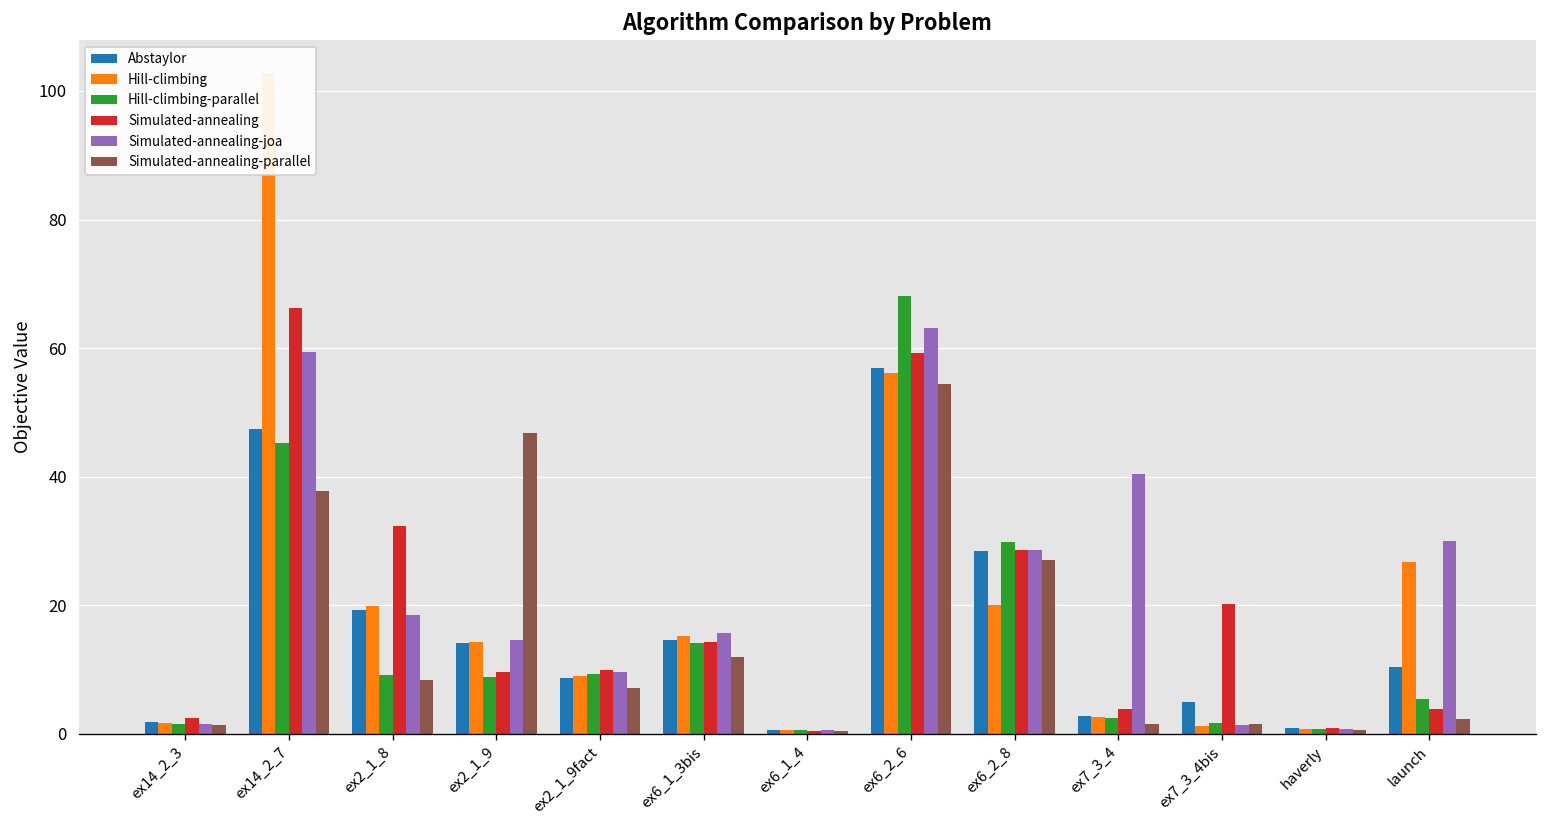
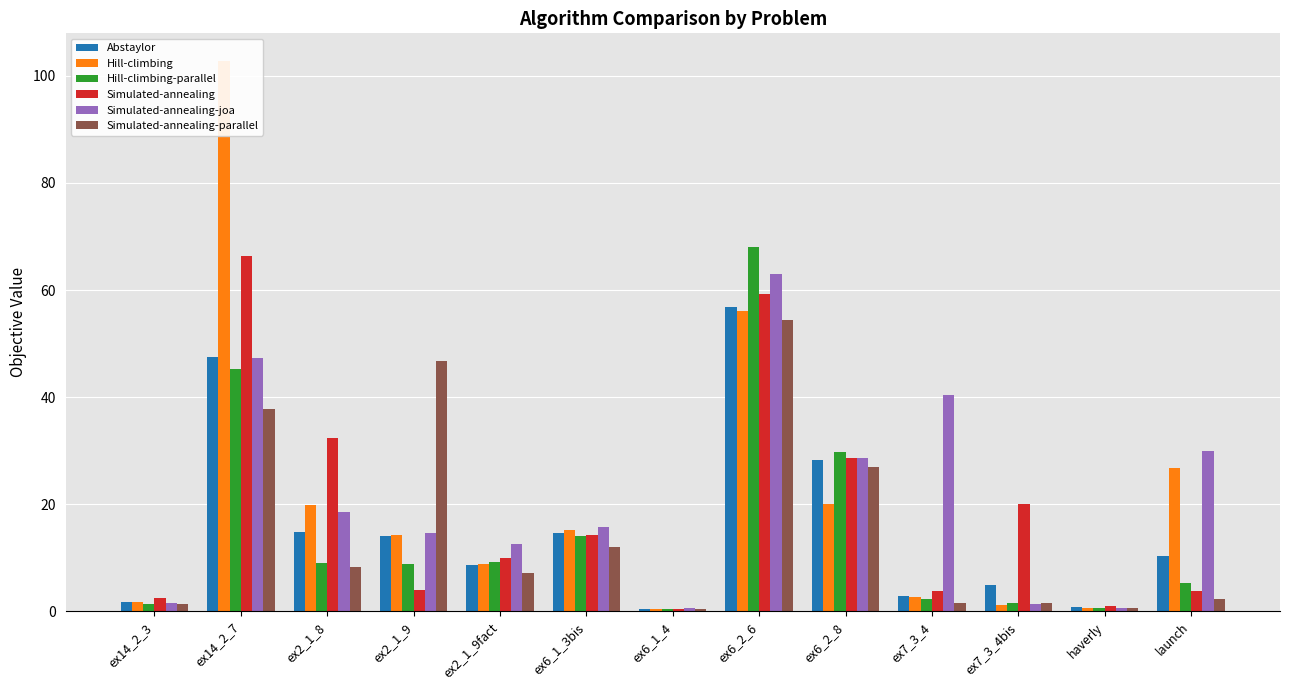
  {
    "Abstaylor": {
      "ex14_2_3": 2,
      "ex14_2_7": 47,
-     "ex2_1_8": 19,
+     "ex2_1_8": 15,
      "ex2_1_9": 14,
      "ex2_1_9fact": 9,
      "ex6_1_3bis": 15,
      "ex6_1_4": 1,
      "ex6_2_6": 57,
      "ex6_2_8": 28,
      "ex7_3_4": 3,
      "ex7_3_4bis": 5,
      "haverly": 1,
      "launch": 10
    },
    "Hill-climbing": {
      "ex14_2_3": 2,
      "ex2_1_8": 20,
      "ex2_1_9": 14,
      "ex2_1_9fact": 9,
      "ex6_1_3bis": 15,
      "ex6_1_4": 1,
      "ex6_2_6": 56,
      "ex6_2_8": 20,
      "ex7_3_4": 3,
      "ex7_3_4bis": 1,
      "haverly": 1,
      "launch": 27
    },
    "Hill-climbing-parallel": {
      "ex14_2_3": 1,
      "ex14_2_7": 45,
      "ex2_1_8": 9,
      "ex2_1_9": 9,
      "ex2_1_9fact": 9,
      "ex6_1_3bis": 14,
      "ex6_1_4": 1,
      "ex6_2_6": 68,
      "ex6_2_8": 30,
      "ex7_3_4": 2,
      "ex7_3_4bis": 2,
      "haverly": 1,
      "launch": 5
    },
    "Simulated-annealing": {
      "ex14_2_3": 2,
      "ex14_2_7": 66,
      "ex2_1_8": 32,
-     "ex2_1_9": 10,
+     "ex2_1_9": 4,
      "ex2_1_9fact": 10,
      "ex6_1_3bis": 14,
      "ex6_1_4": 0,
      "ex6_2_6": 59,
      "ex6_2_8": 29,
      "ex7_3_4": 4,
      "ex7_3_4bis": 20,
      "haverly": 1,
      "launch": 4
    },
    "Simulated-annealing-joa": {
      "ex14_2_3": 2,
-     "ex14_2_7": 59,
+     "ex14_2_7": 47,
      "ex2_1_8": 18,
      "ex2_1_9": 15,
-     "ex2_1_9fact": 10,
+     "ex2_1_9fact": 13,
      "ex6_1_3bis": 16,
      "ex6_1_4": 1,
      "ex6_2_6": 63,
      "ex6_2_8": 29,
      "ex7_3_4": 40,
      "ex7_3_4bis": 1,
      "haverly": 1,
      "launch": 30
    },
    "Simulated-annealing-parallel": {
      "ex14_2_3": 1,
      "ex14_2_7": 38,
      "ex2_1_8": 8,
      "ex2_1_9": 47,
      "ex2_1_9fact": 7,
      "ex6_1_3bis": 12,
      "ex6_2_6": 54,
      "ex6_2_8": 27,
      "ex7_3_4": 2,
      "ex7_3_4bis": 2,
      "haverly": 1,
      "launch": 2
    }
  }
